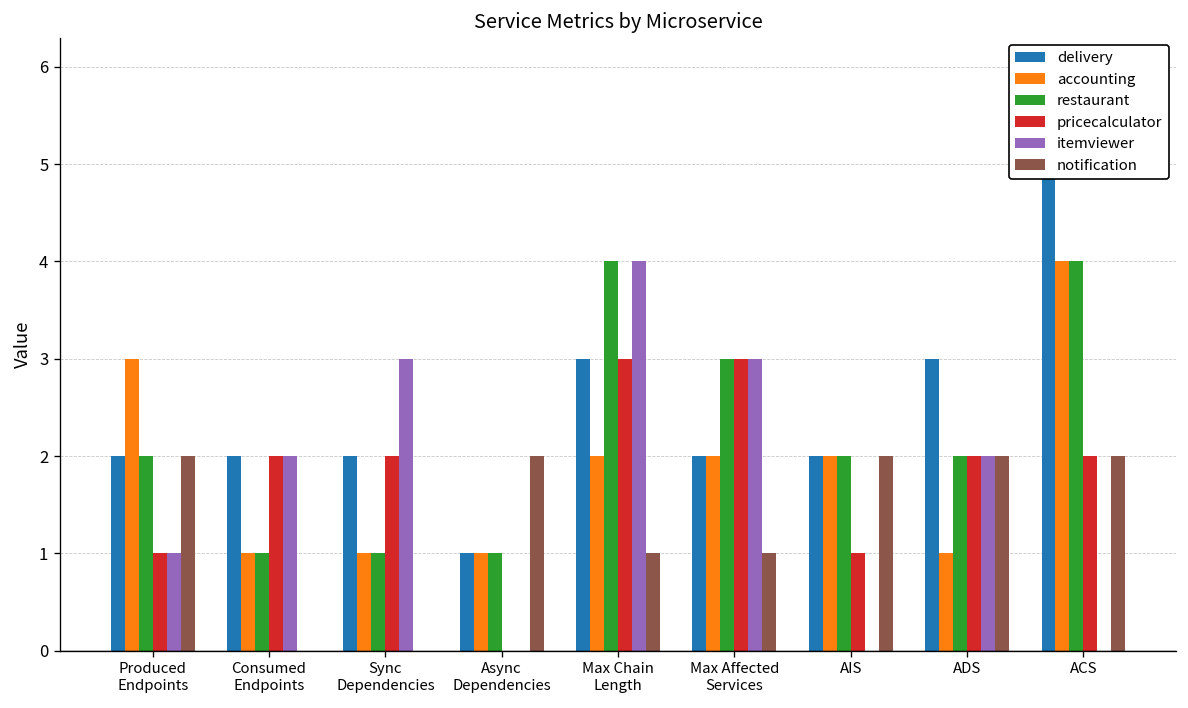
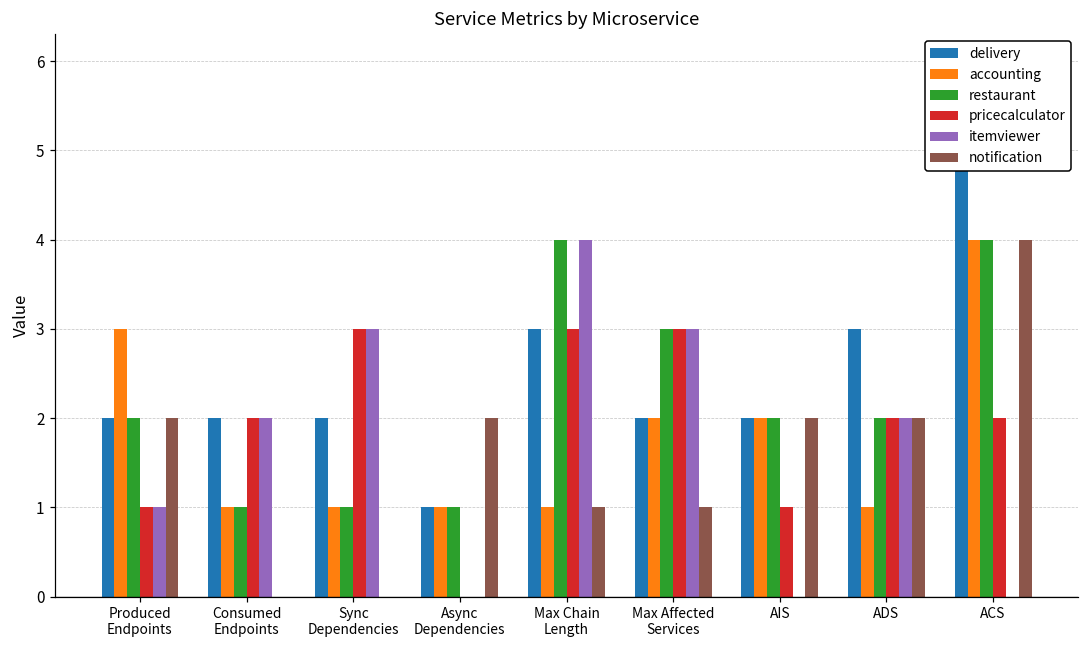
  {
    "delivery": {
      "Produced Endpoints": 2,
      "Consumed Endpoints": 2,
      "Sync Dependencies": 2,
      "Async Dependencies": 1,
      "Max Chain Length": 3,
      "Max Affected Services": 2,
      "AIS": 2,
      "ADS": 3
    },
    "accounting": {
      "Produced Endpoints": 3,
      "Consumed Endpoints": 1,
      "Sync Dependencies": 1,
      "Async Dependencies": 1,
-     "Max Chain Length": 2,
+     "Max Chain Length": 1,
      "Max Affected Services": 2,
      "AIS": 2,
      "ADS": 1,
      "ACS": 4
    },
    "restaurant": {
      "Produced Endpoints": 2,
      "Consumed Endpoints": 1,
      "Sync Dependencies": 1,
      "Async Dependencies": 1,
      "Max Chain Length": 4,
      "Max Affected Services": 3,
      "AIS": 2,
      "ADS": 2,
      "ACS": 4
    },
    "pricecalculator": {
      "Produced Endpoints": 1,
      "Consumed Endpoints": 2,
-     "Sync Dependencies": 2,
+     "Sync Dependencies": 3,
      "Async Dependencies": 0,
      "Max Chain Length": 3,
      "Max Affected Services": 3,
      "AIS": 1,
      "ADS": 2,
      "ACS": 2
    },
    "itemviewer": {
      "Produced Endpoints": 1,
      "Consumed Endpoints": 2,
      "Sync Dependencies": 3,
      "Async Dependencies": 0,
      "Max Chain Length": 4,
      "Max Affected Services": 3,
      "AIS": 0,
      "ADS": 2,
      "ACS": 0
    },
    "notification": {
      "Produced Endpoints": 2,
      "Consumed Endpoints": 0,
      "Sync Dependencies": 0,
      "Async Dependencies": 2,
      "Max Chain Length": 1,
      "Max Affected Services": 1,
      "AIS": 2,
      "ADS": 2,
-     "ACS": 2
+     "ACS": 4
    }
  }
